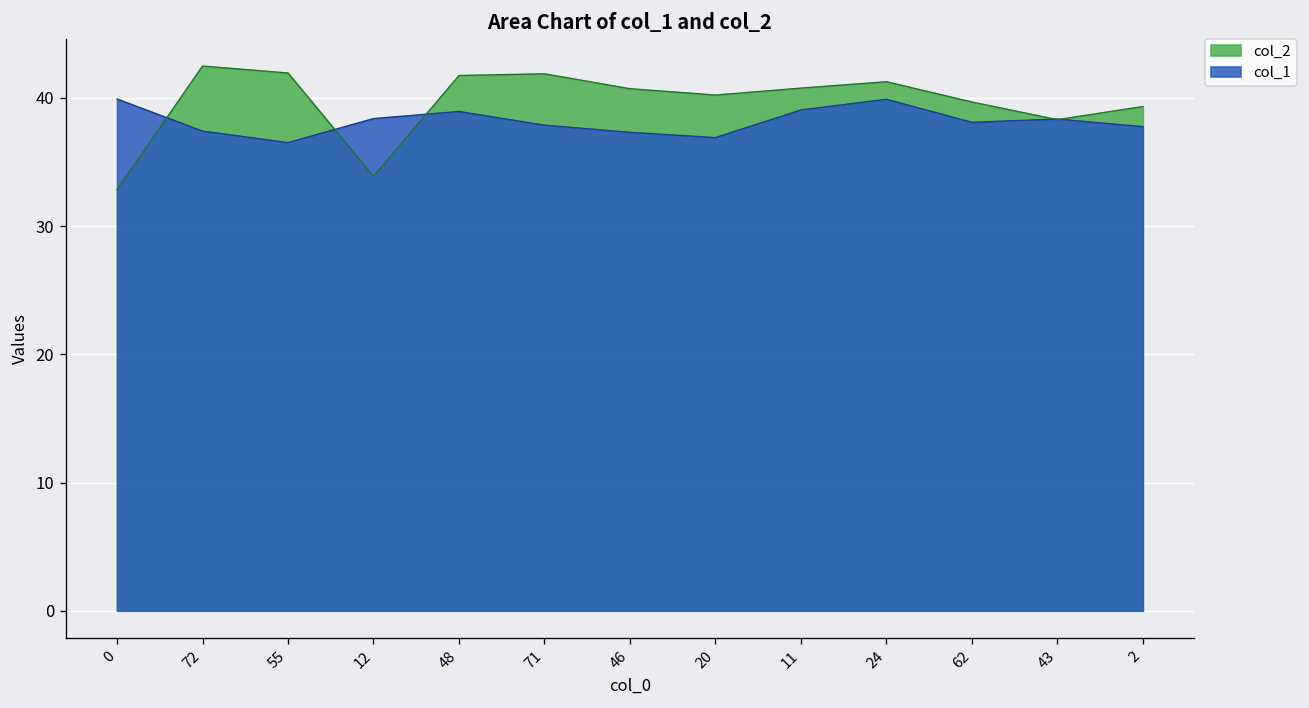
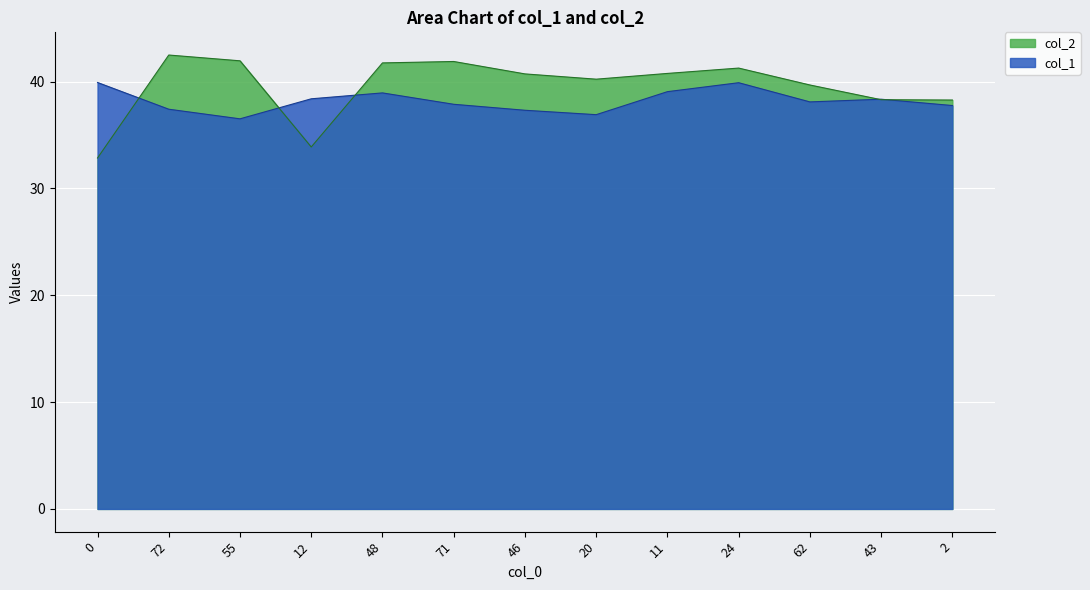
  {
    "col_2": {
      "0": 32.9,
      "72": 42.5,
      "55": 42.0,
      "12": 33.9,
      "48": 41.8,
      "71": 41.9,
      "46": 40.7,
      "20": 40.2,
      "11": 40.8,
      "24": 41.3,
      "62": 39.7,
-     "2": 39.3
+     "2": 38.3
    },
    "col_1": {
      "0": 39.9,
      "72": 37.4,
      "55": 36.5,
      "12": 38.4,
      "48": 38.9,
      "71": 37.9,
      "46": 37.3,
      "20": 36.9,
      "11": 39.1,
      "24": 39.9,
      "62": 38.1,
      "2": 37.8
    }
  }
